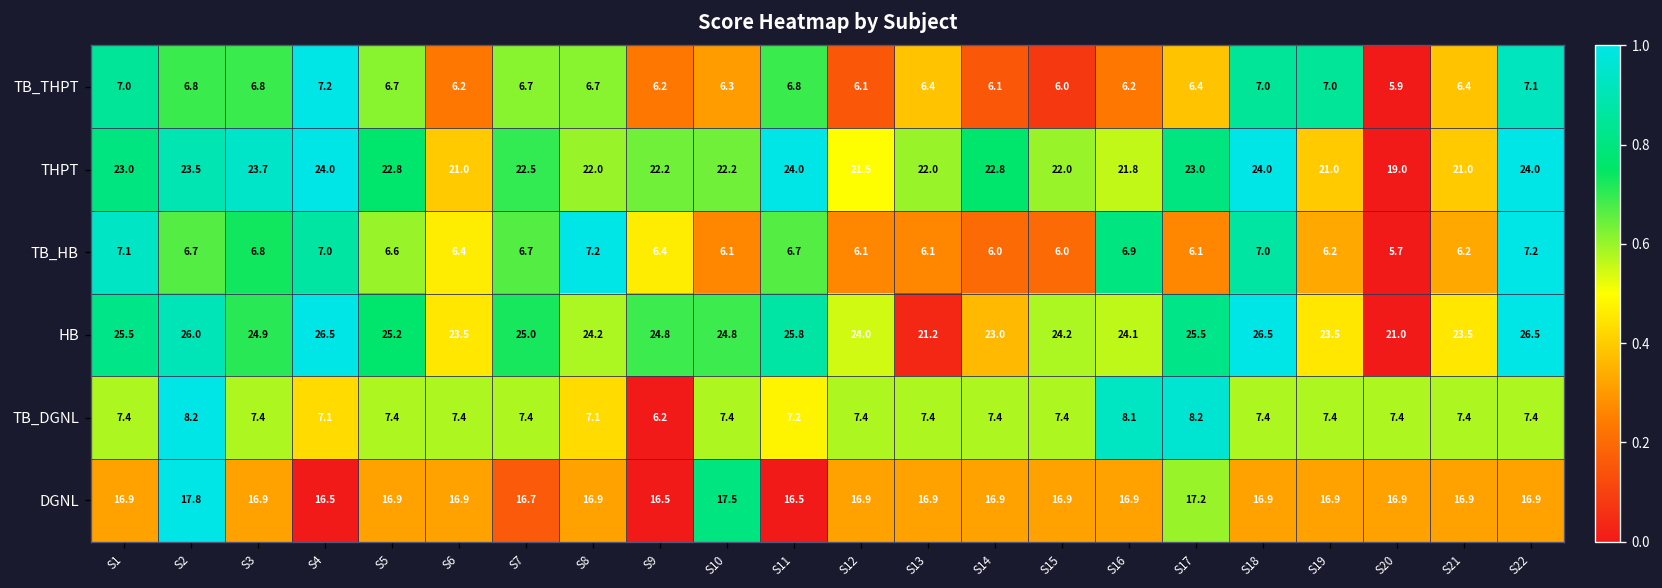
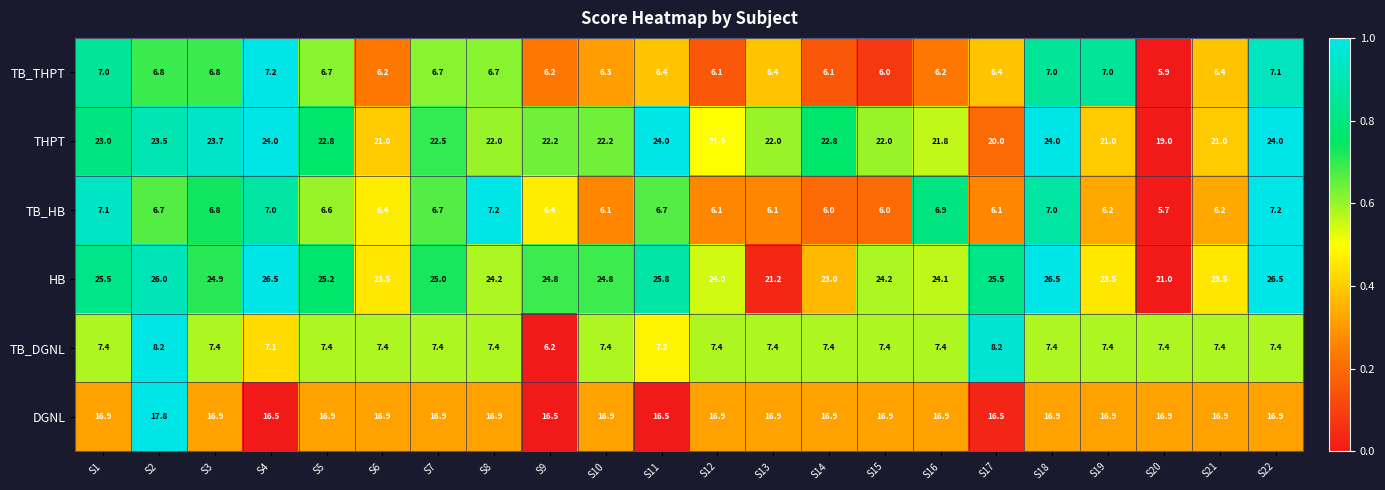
  {
    "TB_THPT": {
      "S1": 7.0,
      "S2": 6.8,
      "S3": 6.8,
      "S4": 7.2,
      "S5": 6.7,
      "S6": 6.2,
      "S7": 6.7,
      "S8": 6.7,
      "S9": 6.2,
      "S10": 6.3,
-     "S11": 6.8,
+     "S11": 6.4,
      "S12": 6.1,
      "S13": 6.4,
      "S14": 6.1,
      "S15": 6.0,
      "S16": 6.2,
      "S17": 6.4,
      "S18": 7.0,
      "S19": 7.0,
      "S20": 5.9,
      "S21": 6.4,
      "S22": 7.1
    },
    "THPT": {
      "S1": 23.0,
      "S2": 23.5,
      "S3": 23.7,
      "S4": 24.0,
      "S5": 22.8,
      "S6": 21.0,
      "S7": 22.5,
      "S8": 22.0,
      "S9": 22.2,
      "S10": 22.2,
      "S11": 24.0,
      "S12": 21.5,
      "S13": 22.0,
      "S14": 22.8,
      "S15": 22.0,
      "S16": 21.8,
-     "S17": 23.0,
+     "S17": 20.0,
      "S18": 24.0,
      "S19": 21.0,
      "S20": 19.0,
      "S21": 21.0,
      "S22": 24.0
    },
    "TB_HB": {
      "S1": 7.1,
      "S2": 6.7,
      "S3": 6.8,
      "S4": 7.0,
      "S5": 6.6,
      "S6": 6.4,
      "S7": 6.7,
      "S8": 7.2,
      "S9": 6.4,
      "S10": 6.1,
      "S11": 6.7,
      "S12": 6.1,
      "S13": 6.1,
      "S14": 6.0,
      "S15": 6.0,
      "S16": 6.9,
      "S17": 6.1,
      "S18": 7.0,
      "S19": 6.2,
      "S20": 5.7,
      "S21": 6.2,
      "S22": 7.2
    },
    "HB": {
      "S1": 25.5,
      "S2": 26.0,
      "S3": 24.9,
      "S4": 26.5,
      "S5": 25.2,
      "S6": 23.5,
      "S7": 25.0,
      "S8": 24.2,
      "S9": 24.8,
      "S10": 24.8,
      "S11": 25.8,
      "S12": 24.0,
      "S13": 21.2,
      "S14": 23.0,
      "S15": 24.2,
      "S16": 24.1,
      "S17": 25.5,
      "S18": 26.5,
      "S19": 23.5,
      "S20": 21.0,
      "S21": 23.5,
      "S22": 26.5
    },
    "TB_DGNL": {
      "S1": 7.4,
      "S2": 8.2,
      "S3": 7.4,
      "S4": 7.1,
      "S5": 7.4,
      "S6": 7.4,
      "S7": 7.4,
-     "S8": 7.1,
+     "S8": 7.4,
      "S9": 6.2,
      "S10": 7.4,
      "S11": 7.2,
      "S12": 7.4,
      "S13": 7.4,
      "S14": 7.4,
      "S15": 7.4,
-     "S16": 8.1,
+     "S16": 7.4,
      "S17": 8.2,
      "S18": 7.4,
      "S19": 7.4,
      "S20": 7.4,
      "S21": 7.4,
      "S22": 7.4
    },
    "DGNL": {
      "S1": 16.9,
      "S2": 17.8,
      "S3": 16.9,
      "S4": 16.5,
      "S5": 16.9,
      "S6": 16.9,
-     "S7": 16.7,
+     "S7": 16.9,
      "S8": 16.9,
      "S9": 16.5,
-     "S10": 17.5,
+     "S10": 16.9,
      "S11": 16.5,
      "S12": 16.9,
      "S13": 16.9,
      "S14": 16.9,
      "S15": 16.9,
      "S16": 16.9,
-     "S17": 17.2,
+     "S17": 16.5,
      "S18": 16.9,
      "S19": 16.9,
      "S20": 16.9,
      "S21": 16.9,
      "S22": 16.9
    }
  }
